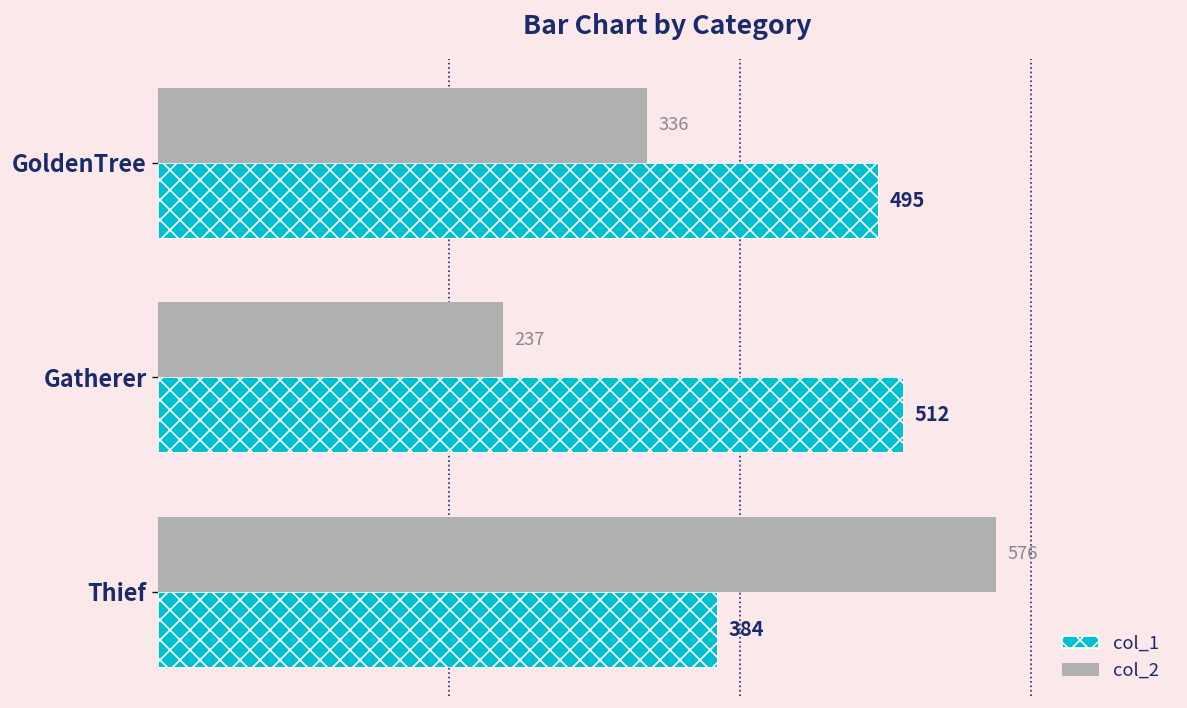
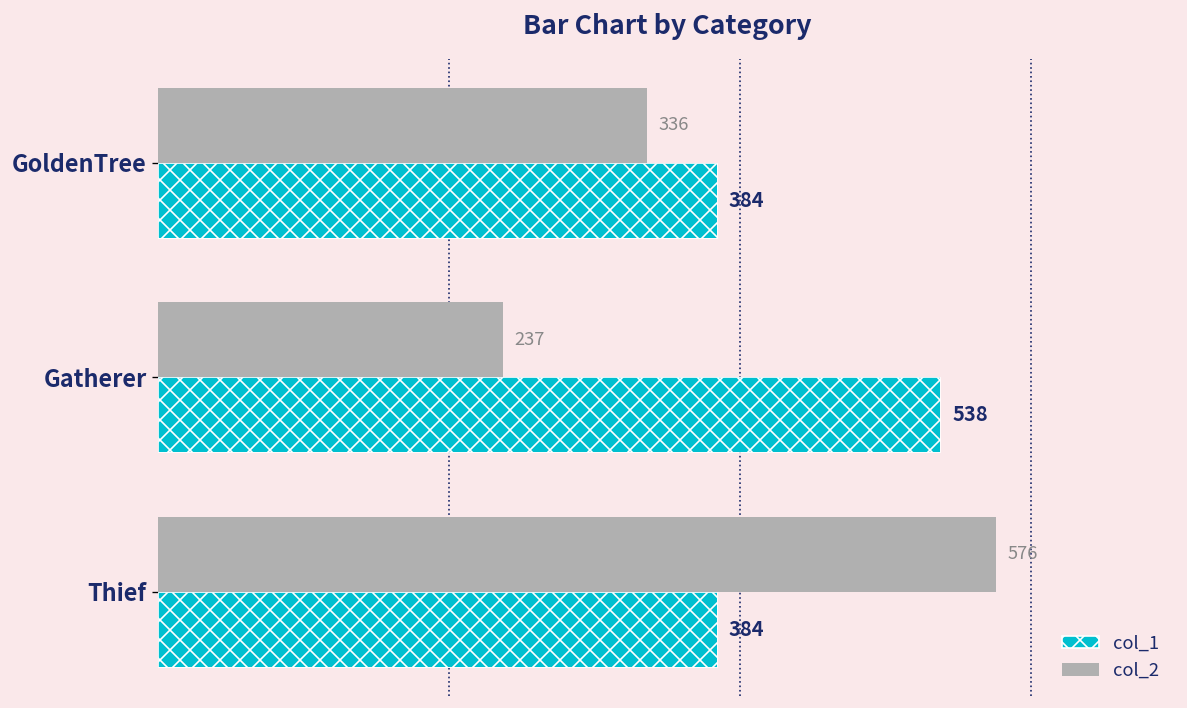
  {
    "col_2": {
      "GoldenTree": 336,
      "Gatherer": 237,
      "Thief": 576
    },
    "col_1": {
-     "GoldenTree": 495,
-     "Gatherer": 512,
+     "GoldenTree": 384,
+     "Gatherer": 538,
      "Thief": 384
    }
  }
